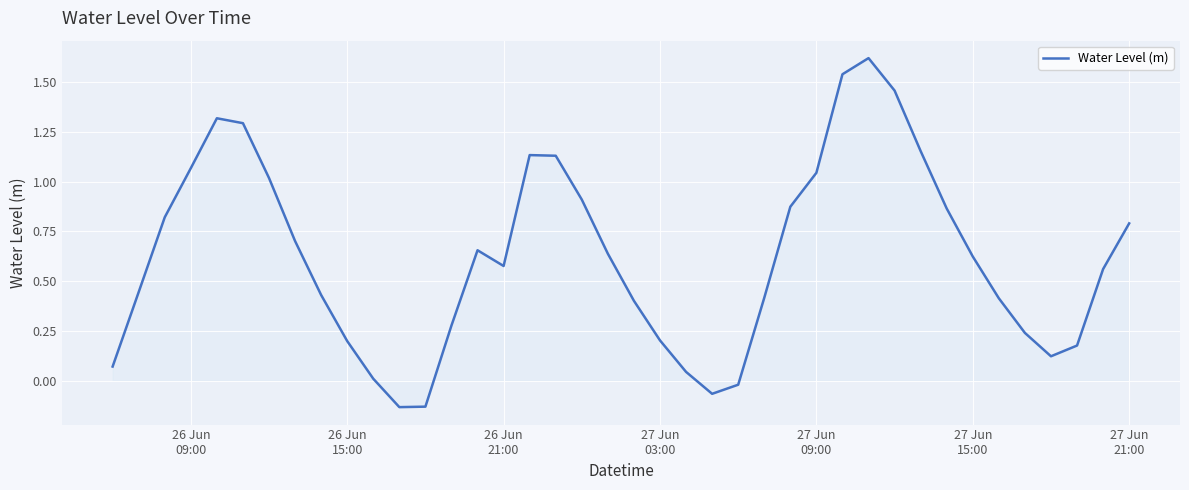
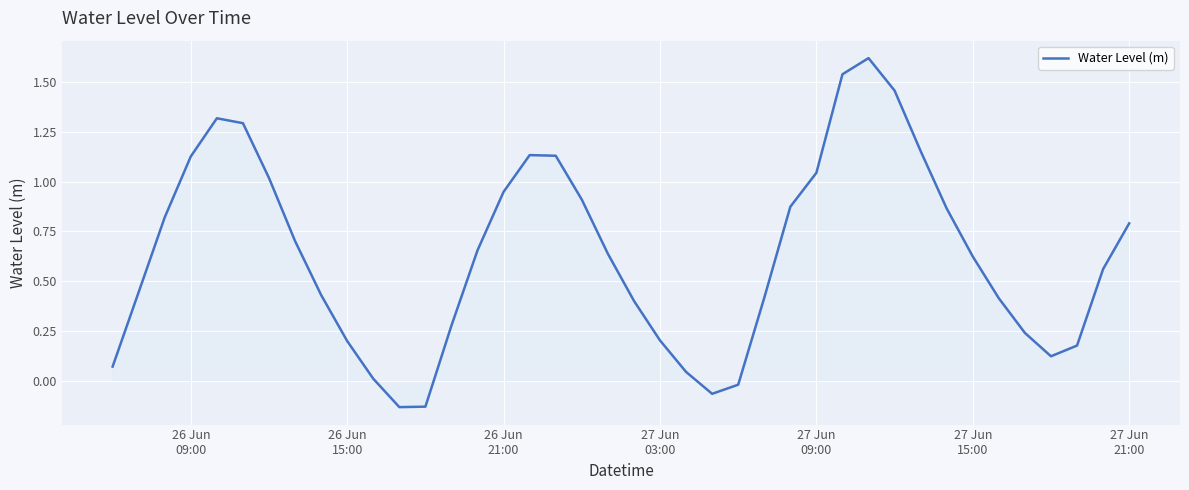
  {
    "Water Level (m)": {
-     "26 Jun 09:00": 1.07,
-     "26 Jun 21:00": 0.58
+     "26 Jun 09:00": 1.13,
+     "26 Jun 21:00": 0.95
    }
  }
